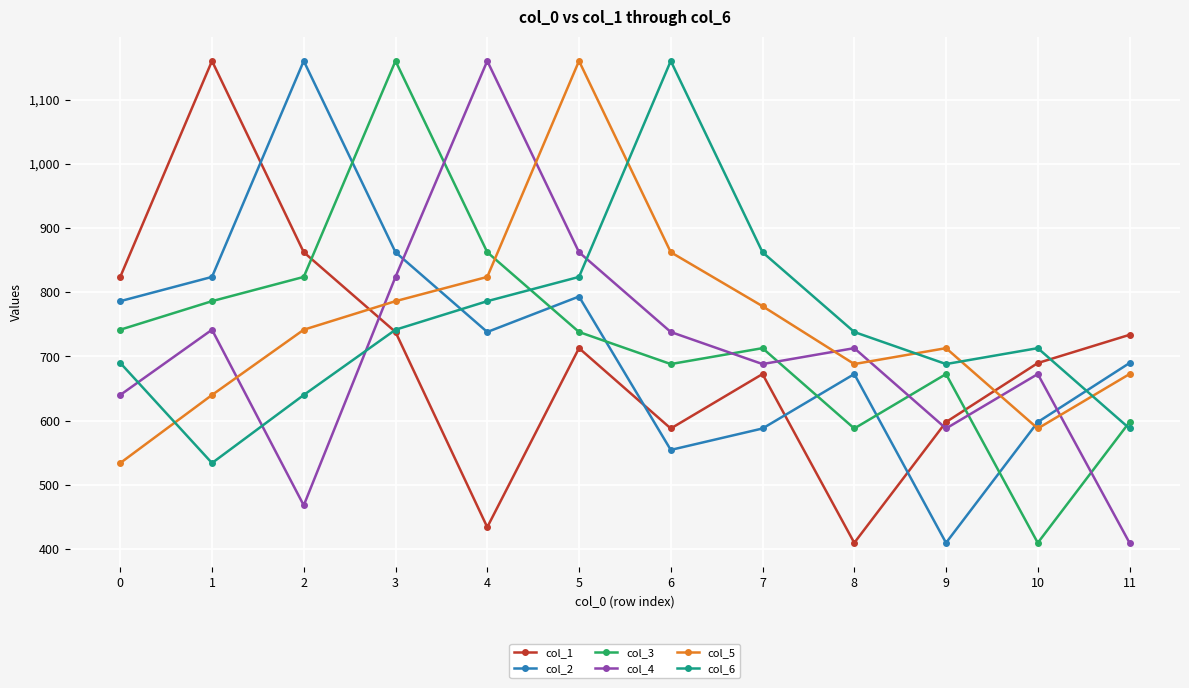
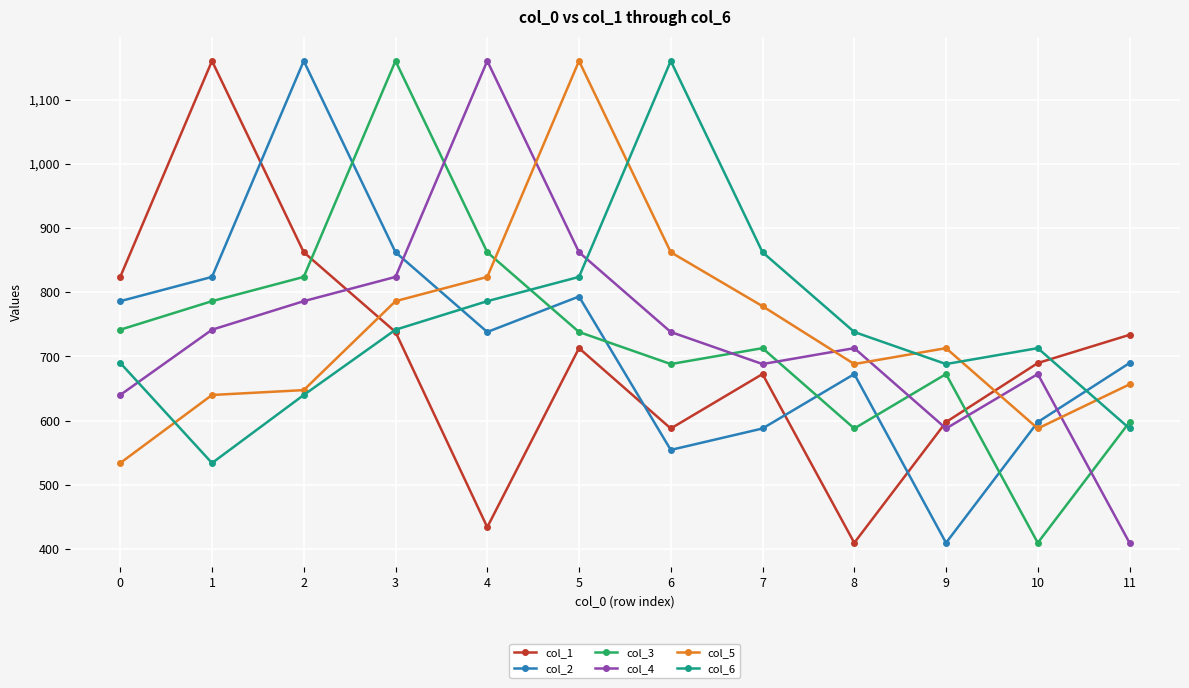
  {
    "col_1": {
      "0": "820",
      "1": "1,160",
      "2": "860",
      "4": "430",
      "5": "710",
      "6": "590",
      "7": "670",
      "8": "410",
      "9": "600",
      "10": "690",
      "11": "730"
    },
    "col_2": {
      "0": "790",
      "1": "820",
      "2": "1,160",
      "3": "860",
      "4": "740",
      "5": "790",
      "6": "550",
      "7": "590",
      "8": "670",
      "9": "410",
      "10": "600",
      "11": "690"
    },
    "col_4": {
      "0": "640",
      "1": "740",
-     "2": "470",
+     "2": "790",
      "3": "820",
      "4": "1,160",
      "5": "860",
      "6": "740",
      "7": "690",
      "8": "710",
      "9": "590",
      "10": "670",
      "11": "410"
    },
    "col_5": {
      "0": "530",
      "1": "640",
-     "2": "740",
+     "2": "650",
      "3": "790",
      "4": "820",
      "5": "1,160",
      "6": "860",
      "7": "780",
      "8": "690",
      "9": "710",
      "10": "590",
-     "11": "670"
+     "11": "660"
    }
  }
